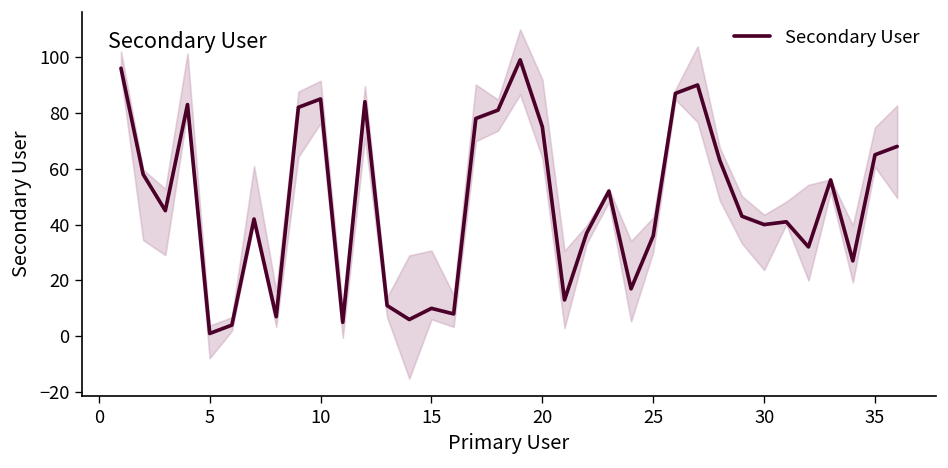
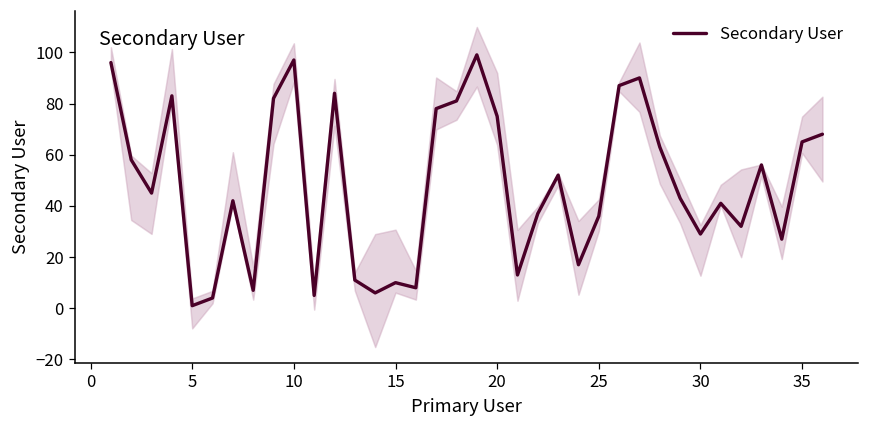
  {
    "Secondary User": {
      "5": 1,
-     "10": 85,
+     "10": 97,
      "15": 10,
      "20": 75,
      "25": 36,
-     "30": 40,
+     "30": 29,
      "35": 65
    }
  }
